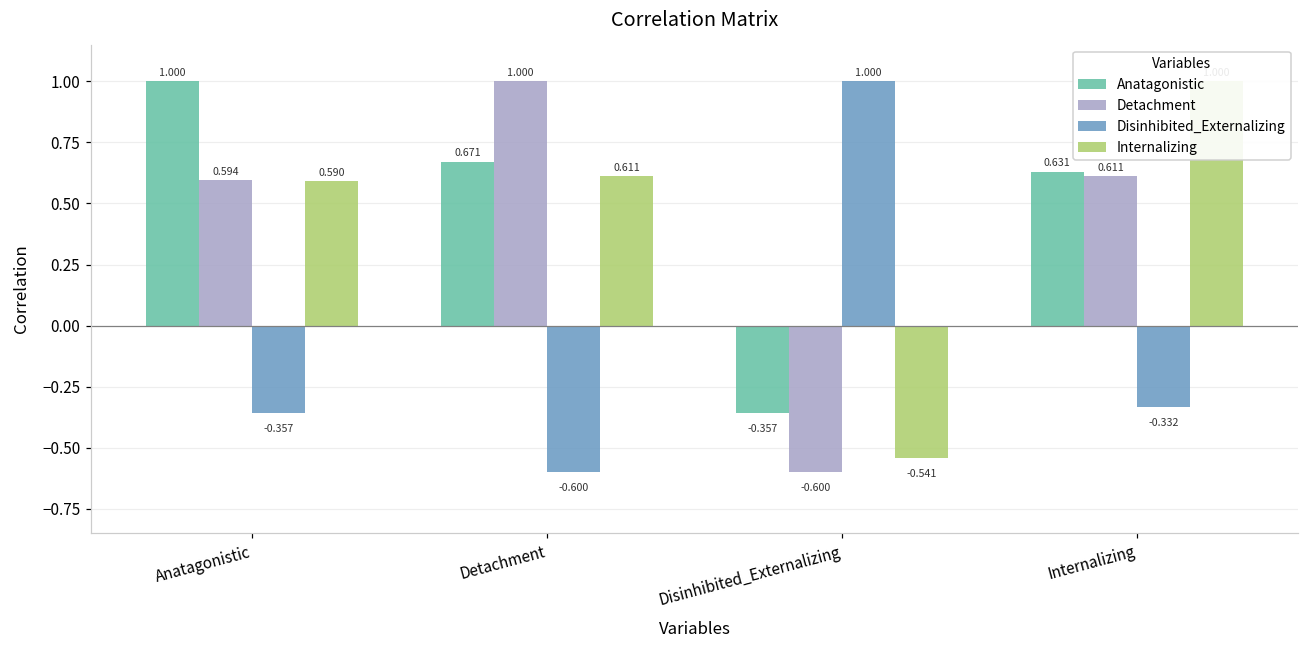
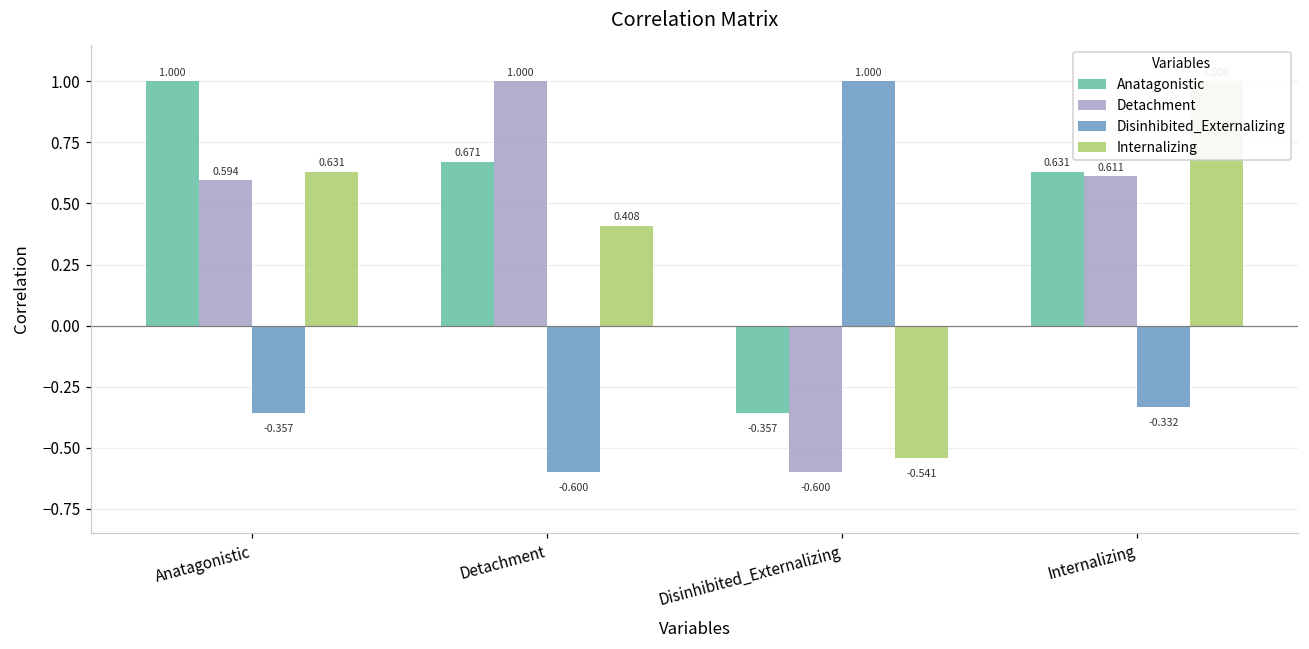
  {
    "Detachment": {
      "Anatagonistic": 0.594,
      "Detachment": 1.000,
      "Disinhibited_Externalizing": -0.600,
      "Internalizing": 0.611
    },
    "Internalizing": {
-     "Anatagonistic": 0.590,
-     "Detachment": 0.611,
+     "Anatagonistic": 0.631,
+     "Detachment": 0.408,
      "Disinhibited_Externalizing": -0.541
    }
  }
